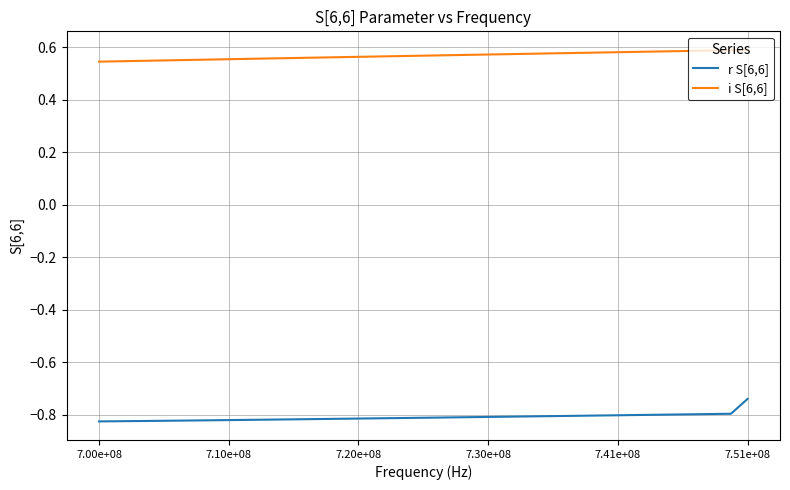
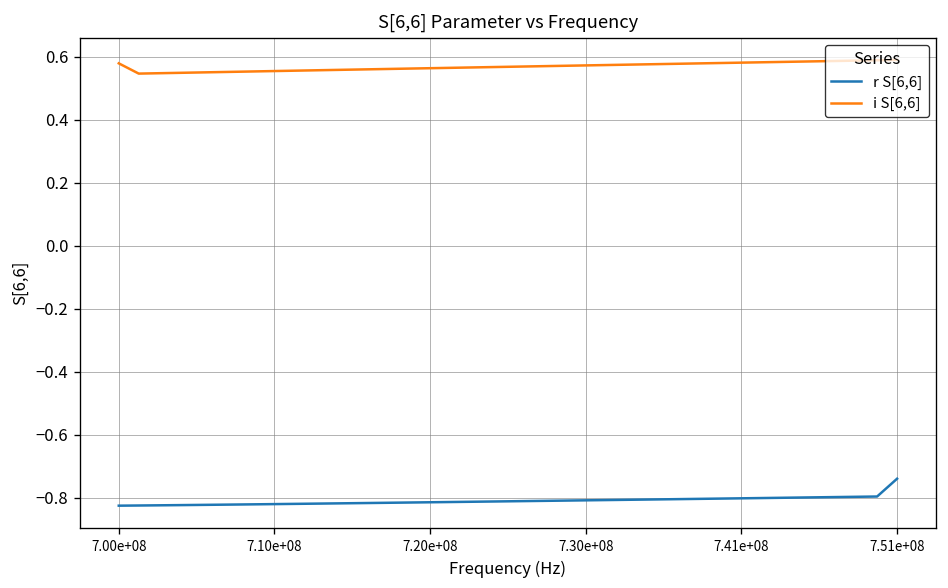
  {
    "r S[6,6]": {
      "7.00e+08": -0.82,
      "7.51e+08": -0.74
    },
    "i S[6,6]": {
-     "7.00e+08": 0.54
+     "7.00e+08": 0.58
    }
  }
